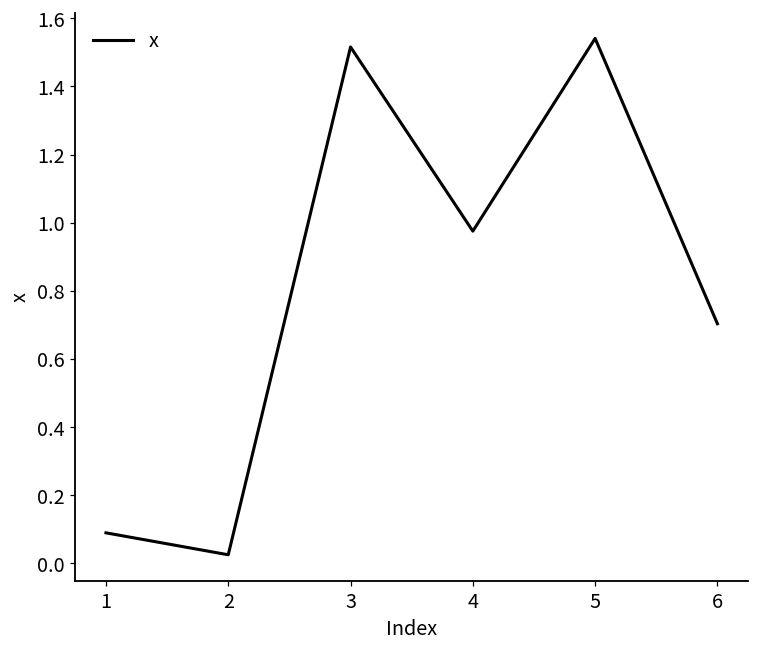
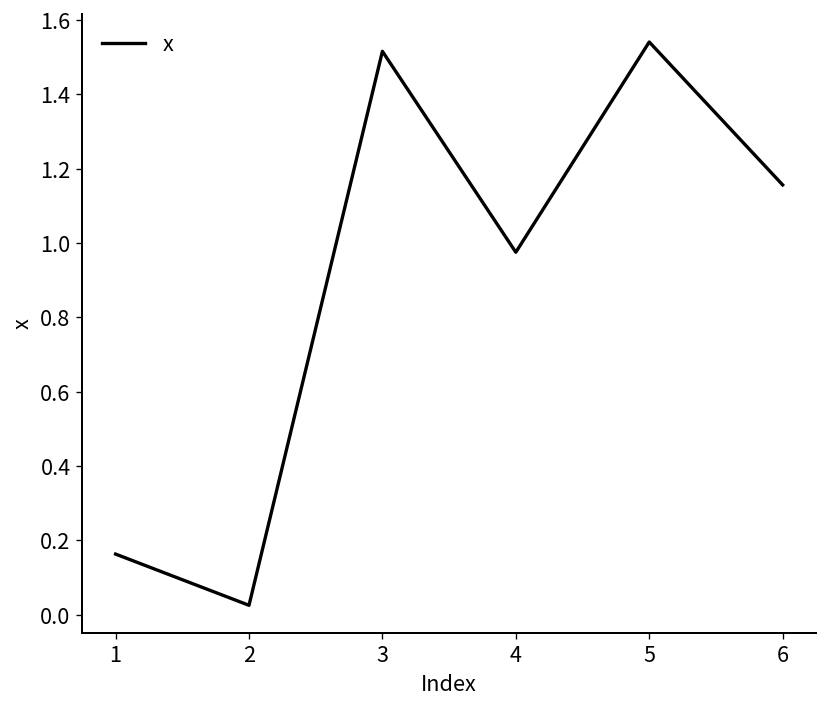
  {
-   "1": 0.09,
+   "1": 0.16,
    "2": 0.03,
    "3": 1.52,
    "4": 0.98,
    "5": 1.54,
-   "6": 0.70
+   "6": 1.16
  }
